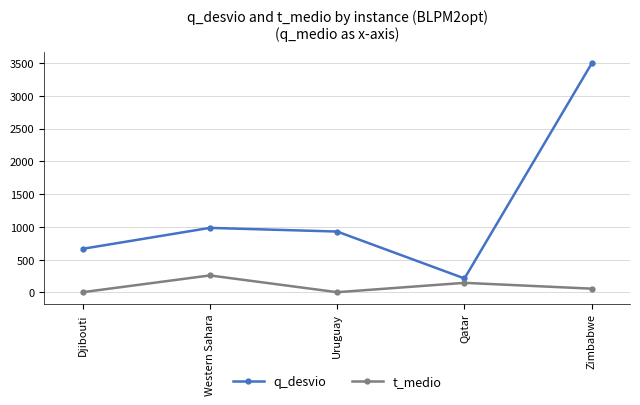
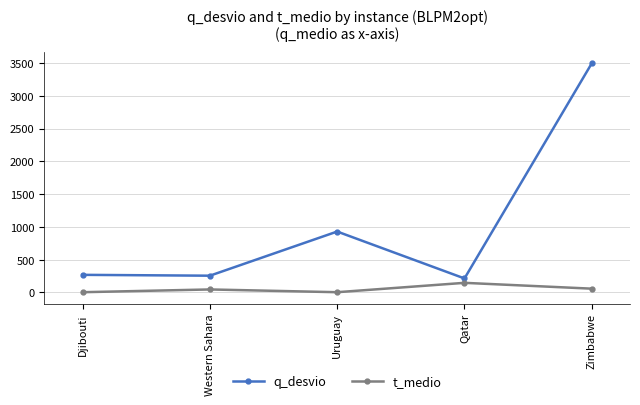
  {
    "q_desvio": {
-     "Djibouti": 700,
-     "Western Sahara": 1000,
+     "Djibouti": 300,
+     "Western Sahara": 300,
      "Uruguay": 900,
      "Qatar": 200,
      "Zimbabwe": 3500
    },
    "t_medio": {
      "Djibouti": 0,
-     "Western Sahara": 300,
+     "Western Sahara": 0,
      "Uruguay": 0,
      "Qatar": 100,
      "Zimbabwe": 100
    }
  }
